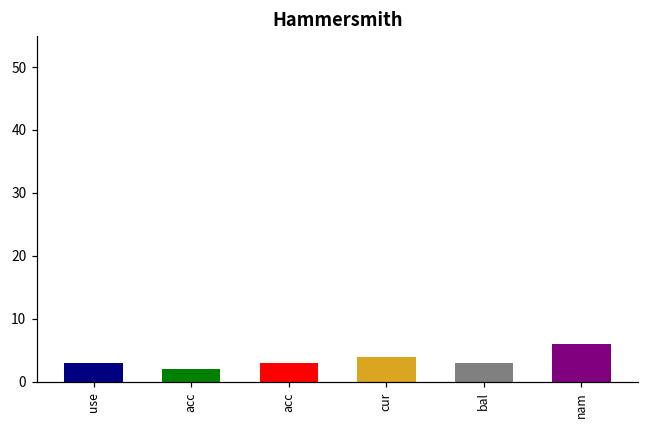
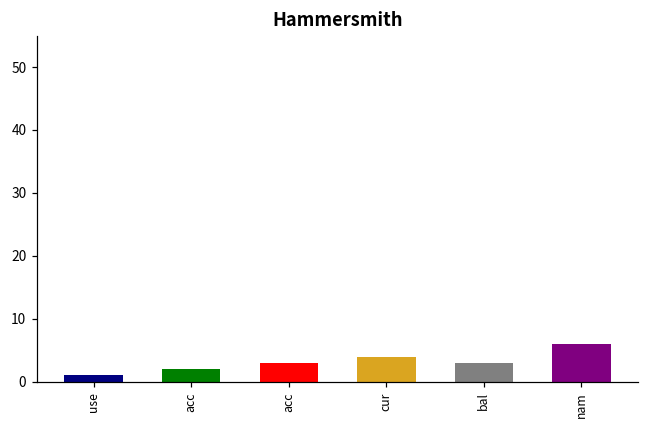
  {
-   "use": 3,
+   "use": 1,
    "cur": 4,
    "bal": 3,
    "nam": 6
  }
